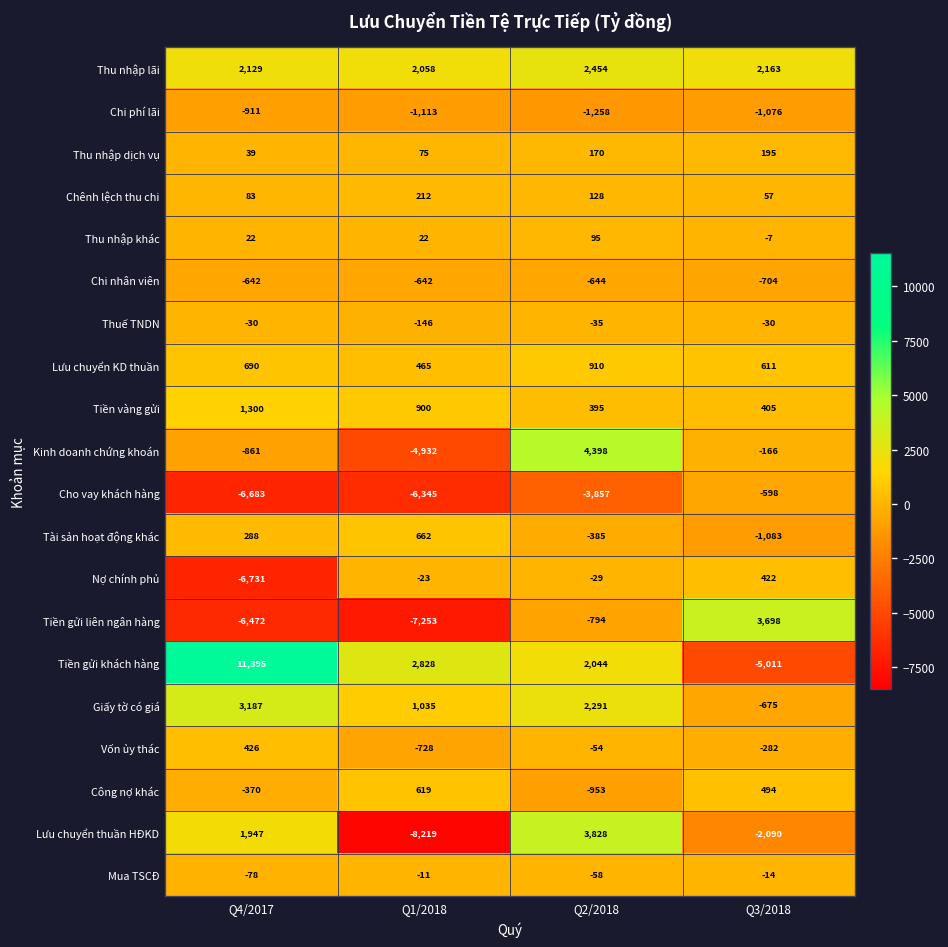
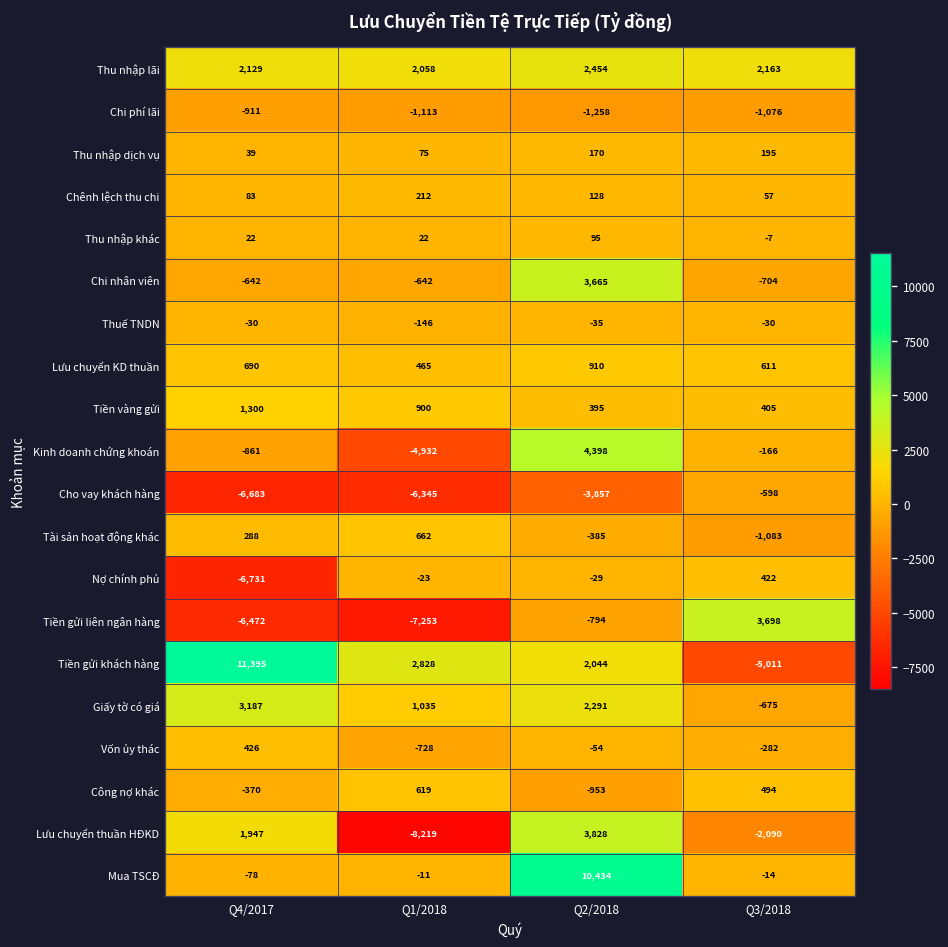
  {
    "Thu nhập lãi": {
      "Q4/2017": "2,129",
      "Q1/2018": "2,058",
      "Q2/2018": "2,454",
      "Q3/2018": "2,163"
    },
    "Chi phí lãi": {
      "Q4/2017": "-911",
      "Q1/2018": "-1,113",
      "Q2/2018": "-1,258",
      "Q3/2018": "-1,076"
    },
    "Thu nhập dịch vụ": {
      "Q4/2017": "39",
      "Q1/2018": "75",
      "Q2/2018": "170",
      "Q3/2018": "195"
    },
    "Chênh lệch thu chi": {
      "Q4/2017": "83",
      "Q1/2018": "212",
      "Q2/2018": "128",
      "Q3/2018": "57"
    },
    "Thu nhập khác": {
      "Q4/2017": "22",
      "Q1/2018": "22",
      "Q2/2018": "95",
      "Q3/2018": "-7"
    },
    "Chi nhân viên": {
      "Q4/2017": "-642",
      "Q1/2018": "-642",
-     "Q2/2018": "-644",
+     "Q2/2018": "3,665",
      "Q3/2018": "-704"
    },
    "Thuế TNDN": {
      "Q4/2017": "-30",
      "Q1/2018": "-146",
      "Q2/2018": "-35",
      "Q3/2018": "-30"
    },
    "Lưu chuyển KD thuần": {
      "Q4/2017": "690",
      "Q1/2018": "465",
      "Q2/2018": "910",
      "Q3/2018": "611"
    },
    "Tiền vàng gửi": {
      "Q4/2017": "1,300",
      "Q1/2018": "900",
      "Q2/2018": "395",
      "Q3/2018": "405"
    },
    "Kinh doanh chứng khoán": {
      "Q4/2017": "-861",
      "Q1/2018": "-4,932",
      "Q2/2018": "4,398",
      "Q3/2018": "-166"
    },
    "Cho vay khách hàng": {
      "Q4/2017": "-6,683",
      "Q1/2018": "-6,345",
      "Q2/2018": "-3,857",
      "Q3/2018": "-598"
    },
    "Tài sản hoạt động khác": {
      "Q4/2017": "288",
      "Q1/2018": "662",
      "Q2/2018": "-385",
      "Q3/2018": "-1,083"
    },
    "Nợ chính phủ": {
      "Q4/2017": "-6,731",
      "Q1/2018": "-23",
      "Q2/2018": "-29",
      "Q3/2018": "422"
    },
    "Tiền gửi liên ngân hàng": {
      "Q4/2017": "-6,472",
      "Q1/2018": "-7,253",
      "Q2/2018": "-794",
      "Q3/2018": "3,698"
    },
    "Tiền gửi khách hàng": {
      "Q4/2017": "11,395",
      "Q1/2018": "2,828",
      "Q2/2018": "2,044",
      "Q3/2018": "-5,011"
    },
    "Giấy tờ có giá": {
      "Q4/2017": "3,187",
      "Q1/2018": "1,035",
      "Q2/2018": "2,291",
      "Q3/2018": "-675"
    },
    "Vốn ủy thác": {
      "Q4/2017": "426",
      "Q1/2018": "-728",
      "Q2/2018": "-54",
      "Q3/2018": "-282"
    },
    "Công nợ khác": {
      "Q4/2017": "-370",
      "Q1/2018": "619",
      "Q2/2018": "-953",
      "Q3/2018": "494"
    },
    "Lưu chuyển thuần HĐKD": {
      "Q4/2017": "1,947",
      "Q1/2018": "-8,219",
      "Q2/2018": "3,828",
      "Q3/2018": "-2,090"
    },
    "Mua TSCĐ": {
      "Q4/2017": "-78",
      "Q1/2018": "-11",
-     "Q2/2018": "-58",
+     "Q2/2018": "10,434",
      "Q3/2018": "-14"
    }
  }
